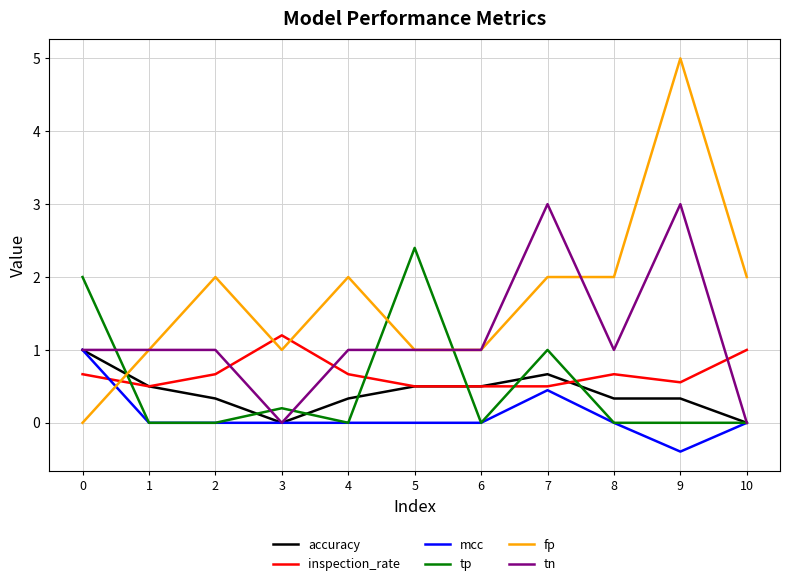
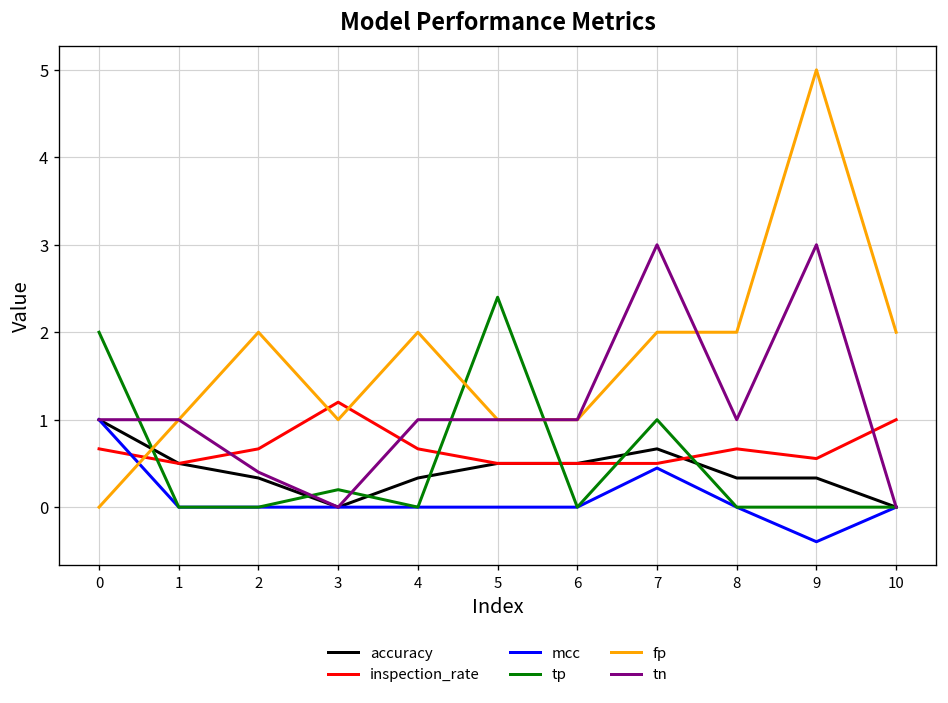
  {
    "accuracy": {
      "2": 0.3,
      "4": 0.3,
      "7": 0.7,
      "8": 0.3,
      "9": 0.3
    },
    "inspection_rate": {
      "0": 0.7,
      "2": 0.7,
      "3": 1.2,
      "4": 0.7,
      "7": 0.5,
      "8": 0.7,
      "9": 0.6,
      "10": 1.0
    },
    "mcc": {
      "5": 0.0,
      "7": 0.4,
      "9": -0.4
    },
    "tp": {
      "0": 2.0,
      "3": 0.2,
      "5": 2.4,
      "7": 1.0,
      "9": 0.0
    },
    "fp": {
      "0": 0.0,
      "2": 2.0,
      "3": 1.0,
      "4": 2.0,
      "7": 2.0,
      "8": 2.0,
      "9": 5.0,
      "10": 2.0
    },
    "tn": {
-     "2": 1.0,
+     "2": 0.4,
      "4": 1.0,
      "7": 3.0,
      "8": 1.0,
      "9": 3.0
    }
  }
